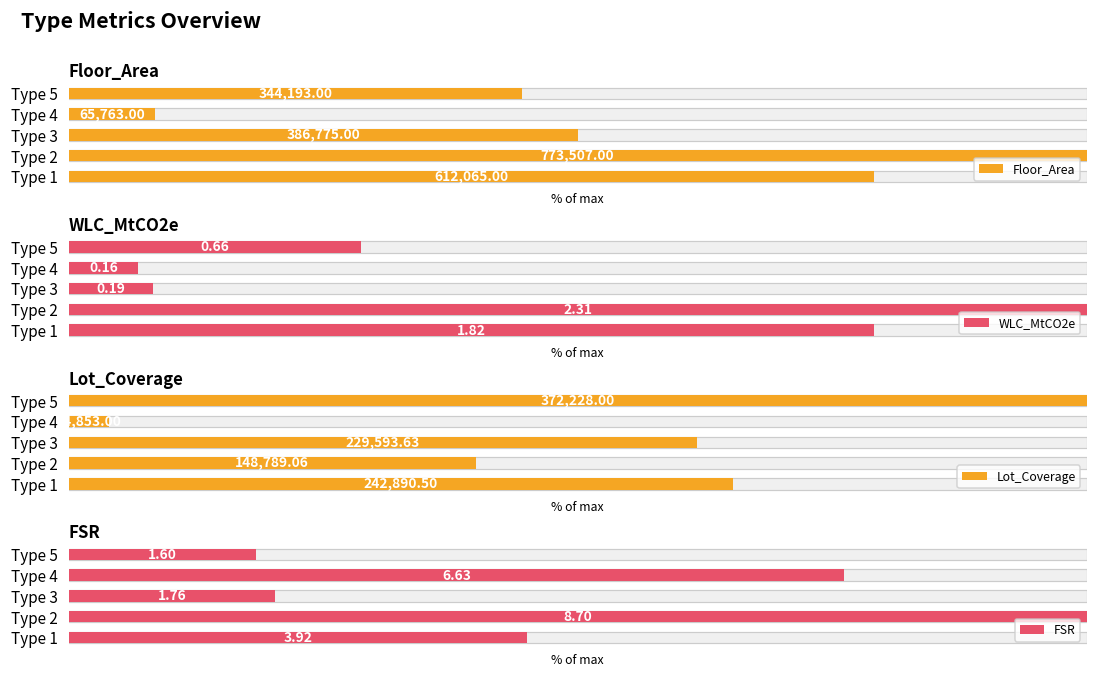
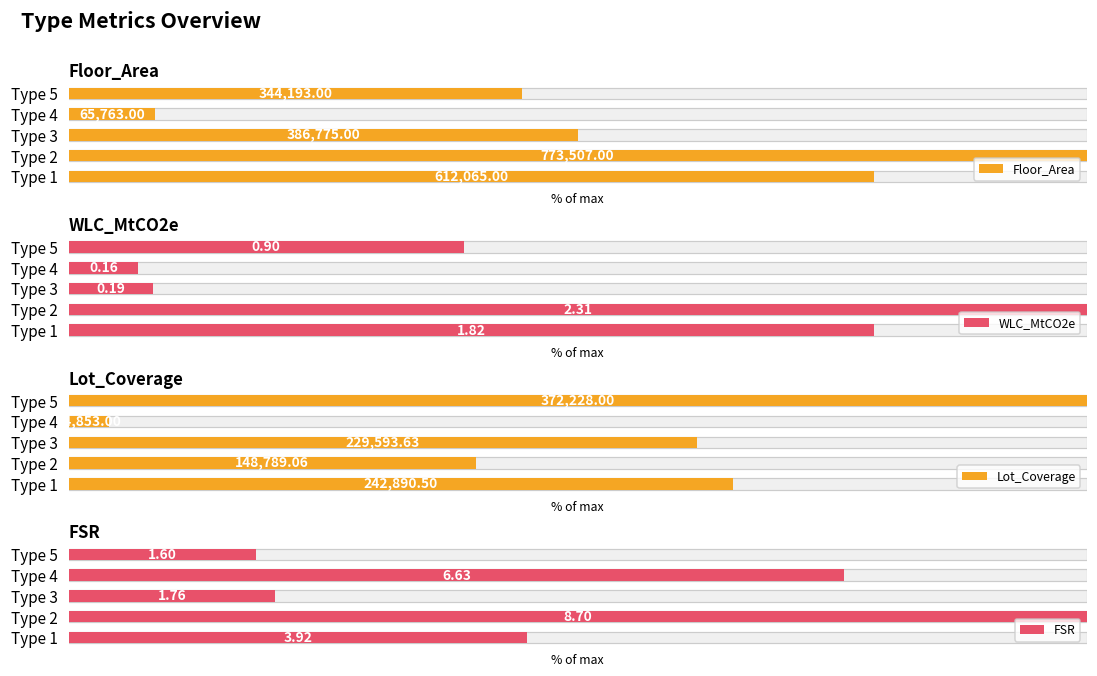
  {
    "WLC_MtCO2e": {
      "WLC_MtCO2e": {
-       "Type 5": 0.66
+       "Type 5": 0.90
      }
    }
  }
